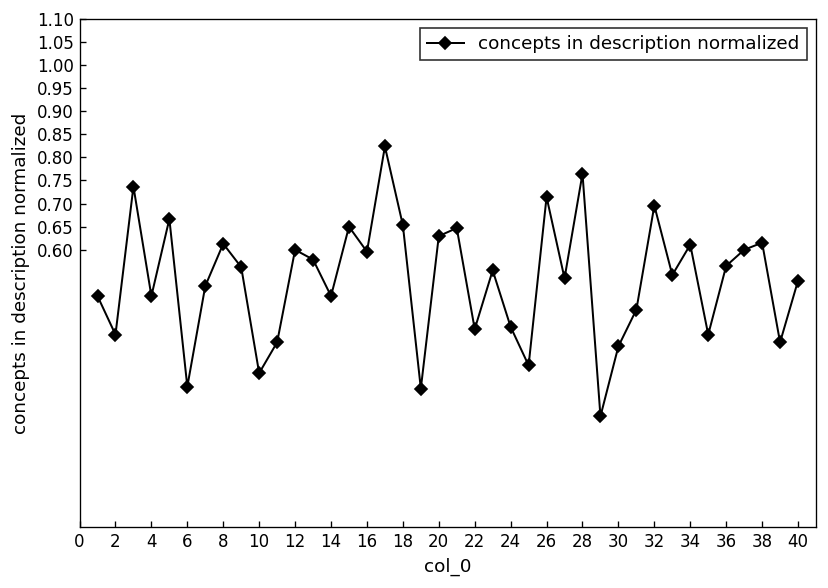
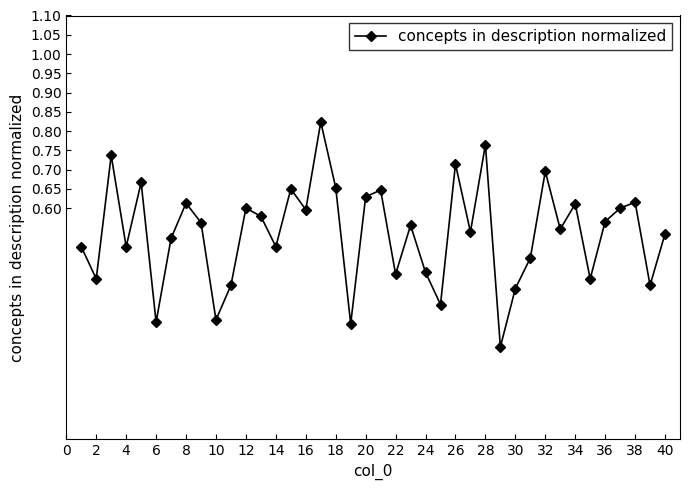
  {
    "2": 0.42,
    "4": 0.50,
    "6": 0.30,
    "8": 0.61,
-   "10": 0.33,
+   "10": 0.31,
    "12": 0.60,
    "14": 0.50,
    "16": 0.60,
    "18": 0.65,
    "20": 0.63,
    "22": 0.43,
    "24": 0.43,
    "26": 0.71,
    "28": 0.76,
    "30": 0.39,
    "32": 0.70,
    "34": 0.61,
    "36": 0.57,
    "38": 0.62,
    "40": 0.53
  }
